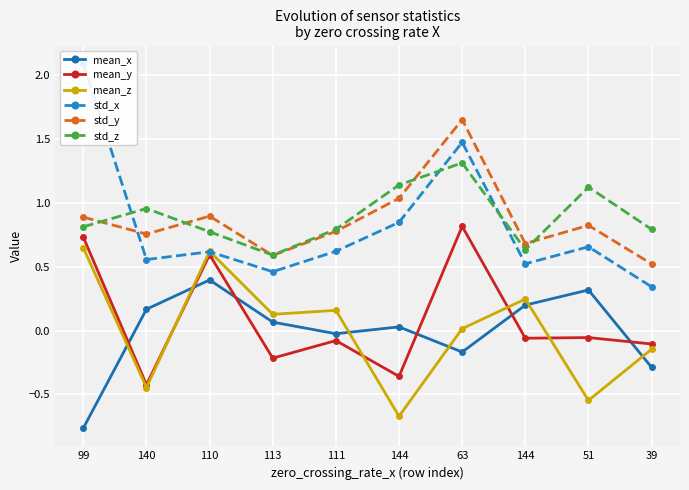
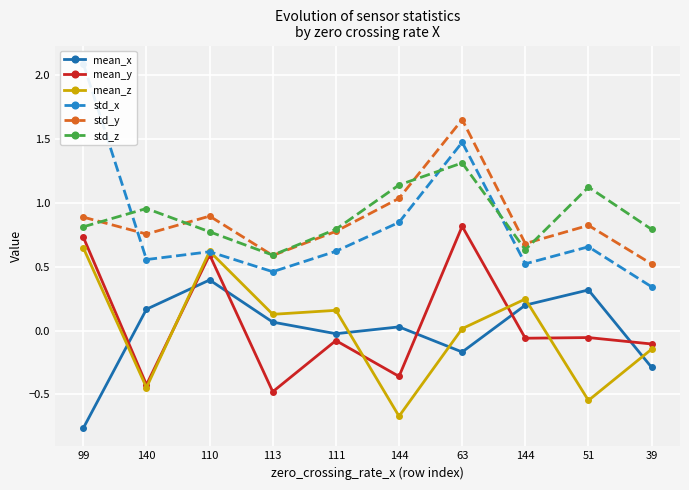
  {
    "mean_y": {
      "99": 0.73,
      "140": -0.42,
      "110": 0.59,
-     "113": -0.22,
+     "113": -0.48,
      "111": -0.08,
      "63": 0.82,
      "51": -0.05,
      "39": -0.11
    },
    "mean_z": {
      "99": 0.65,
      "140": -0.45,
      "113": 0.13,
      "111": 0.16,
      "63": 0.02,
      "51": -0.55,
      "39": -0.15
    },
    "std_y": {
      "99": 0.89,
      "140": 0.76,
      "110": 0.90,
      "63": 1.65,
      "51": 0.82,
      "39": 0.52
    },
    "std_z": {
      "99": 0.81,
      "140": 0.96,
      "110": 0.77,
      "63": 1.31,
      "51": 1.12,
      "39": 0.79
    }
  }
